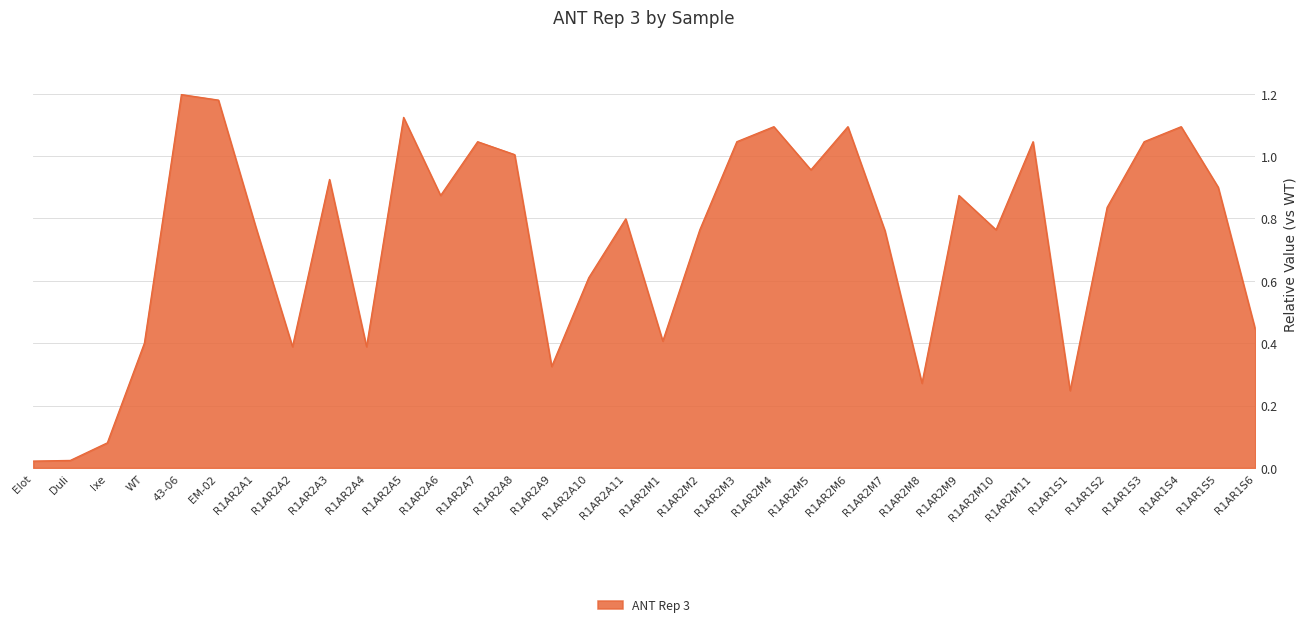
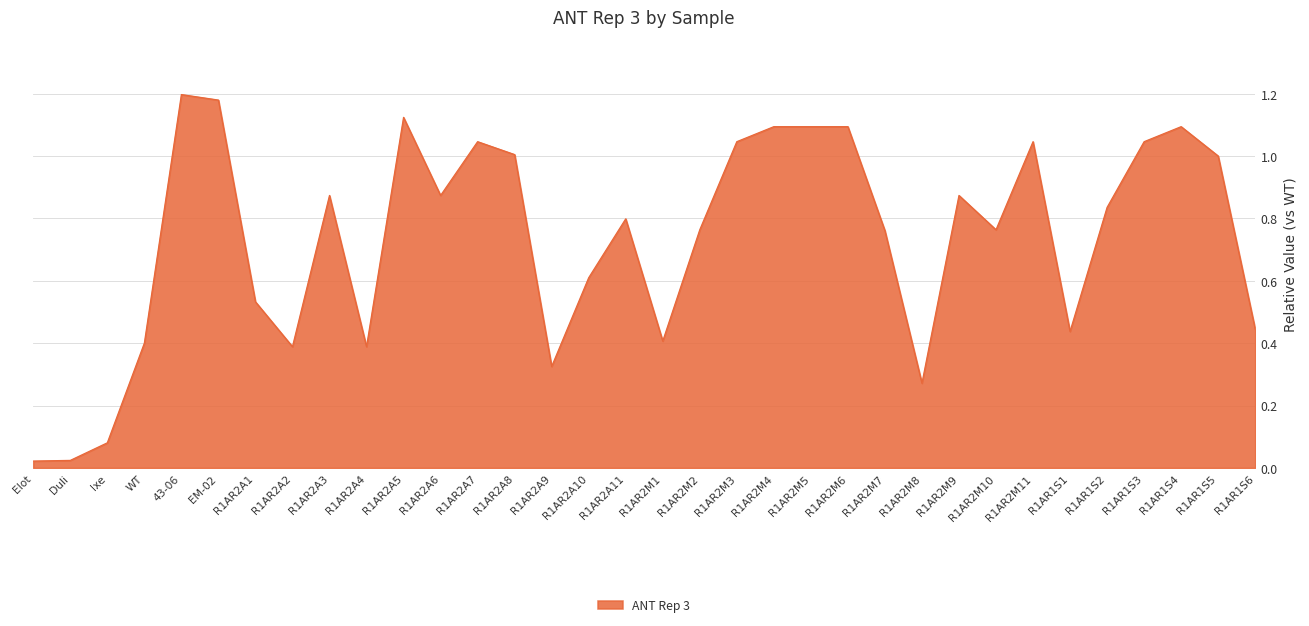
  {
    "Elot": 0.02,
    "Duli": 0.02,
    "Ixe": 0.08,
    "WT": 0.40,
    "43-06": 1.20,
    "EM-02": 1.18,
-   "R1AR2A1": 0.78,
+   "R1AR2A1": 0.53,
    "R1AR2A2": 0.39,
-   "R1AR2A3": 0.92,
+   "R1AR2A3": 0.87,
    "R1AR2A4": 0.39,
    "R1AR2A5": 1.12,
    "R1AR2A6": 0.87,
    "R1AR2A7": 1.05,
    "R1AR2A8": 1.00,
    "R1AR2A9": 0.33,
    "R1AR2A10": 0.61,
    "R1AR2A11": 0.80,
    "R1AR2M1": 0.41,
    "R1AR2M2": 0.76,
    "R1AR2M3": 1.05,
    "R1AR2M4": 1.09,
-   "R1AR2M5": 0.96,
+   "R1AR2M5": 1.09,
    "R1AR2M6": 1.09,
    "R1AR2M7": 0.76,
    "R1AR2M8": 0.27,
    "R1AR2M9": 0.87,
    "R1AR2M10": 0.76,
    "R1AR2M11": 1.05,
-   "R1AR1S1": 0.25,
+   "R1AR1S1": 0.44,
    "R1AR1S2": 0.84,
    "R1AR1S3": 1.05,
    "R1AR1S4": 1.09,
-   "R1AR1S5": 0.9,
+   "R1AR1S5": 1.0,
    "R1AR1S6": 0.44
  }
